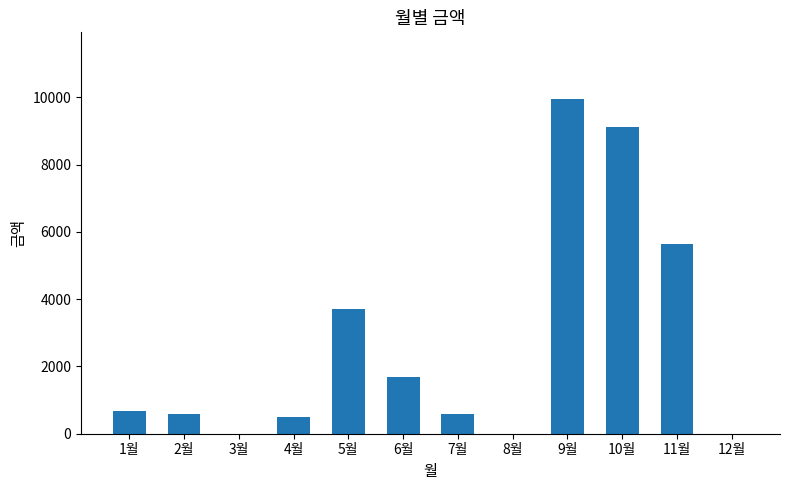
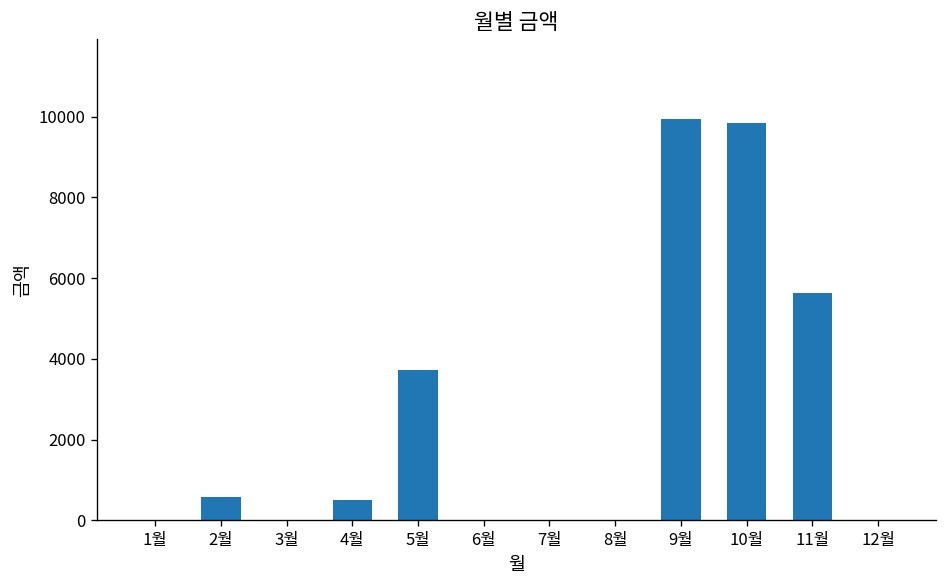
  {
-   "1월": 700,
+   "1월": 0,
    "2월": 600,
    "3월": 0,
    "4월": 500,
    "5월": 3700,
-   "6월": 1700,
-   "7월": 600,
+   "6월": 0,
+   "7월": 0,
    "8월": 0,
    "9월": 9900,
-   "10월": 9100,
+   "10월": 9900,
    "11월": 5600,
    "12월": 0
  }
